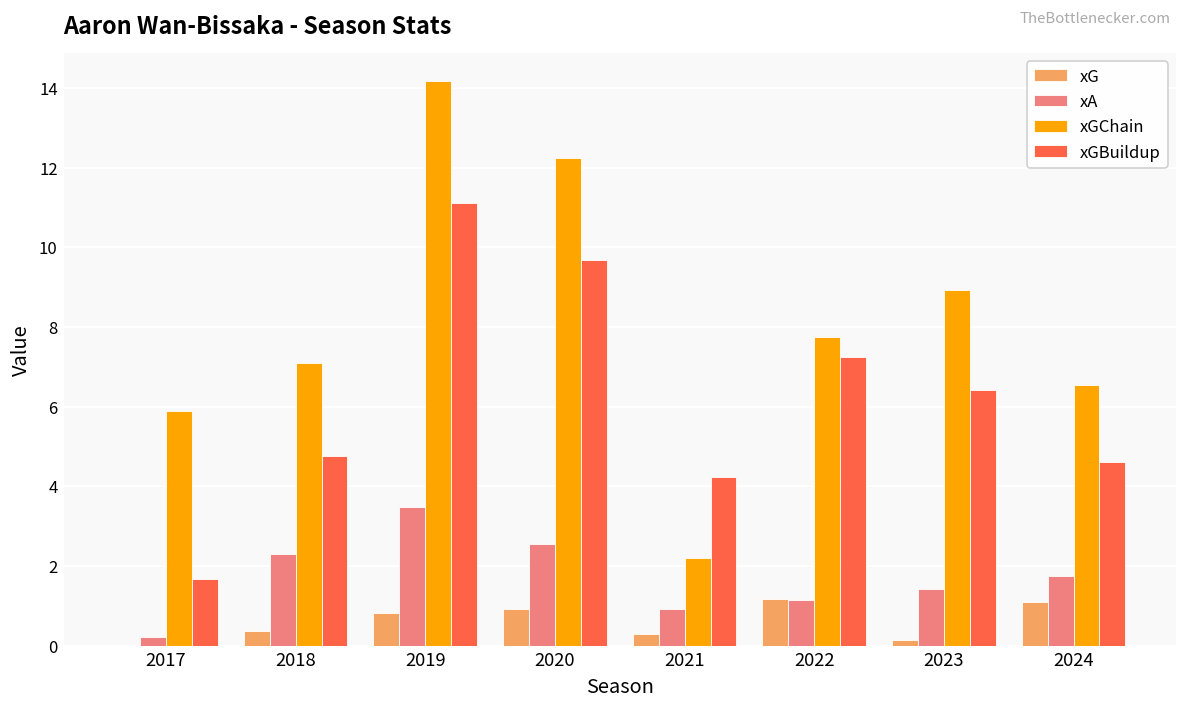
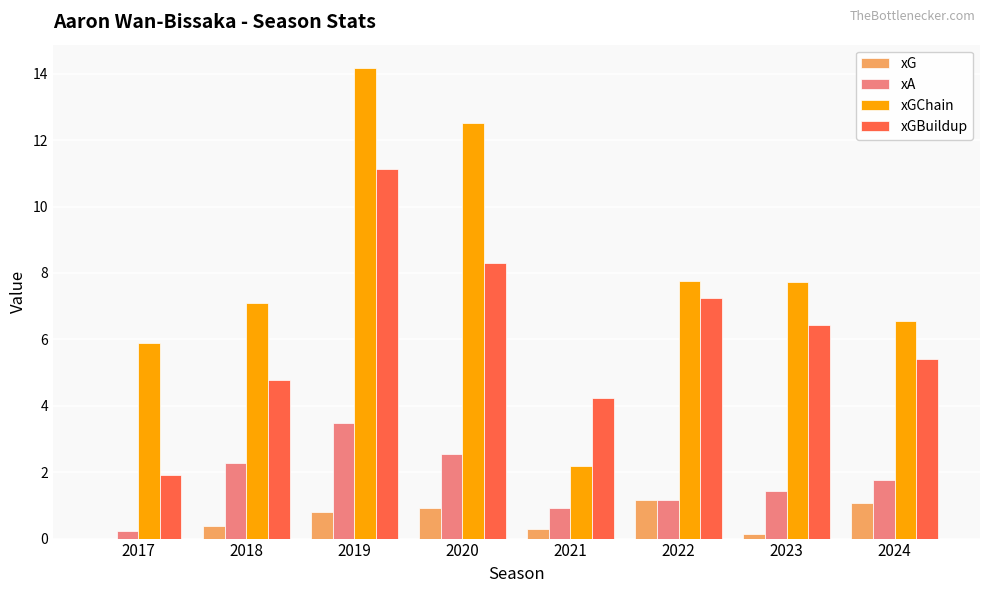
  {
    "xGChain": {
      "2017": 5.9,
      "2018": 7.1,
      "2019": 14.2,
-     "2020": 12.2,
+     "2020": 12.5,
      "2021": 2.2,
      "2022": 7.8,
-     "2023": 8.9,
+     "2023": 7.7,
      "2024": 6.5
    },
    "xGBuildup": {
-     "2017": 1.7,
+     "2017": 1.9,
      "2018": 4.8,
      "2019": 11.1,
-     "2020": 9.7,
+     "2020": 8.3,
      "2021": 4.2,
      "2022": 7.3,
      "2023": 6.4,
-     "2024": 4.6
+     "2024": 5.4
    }
  }
